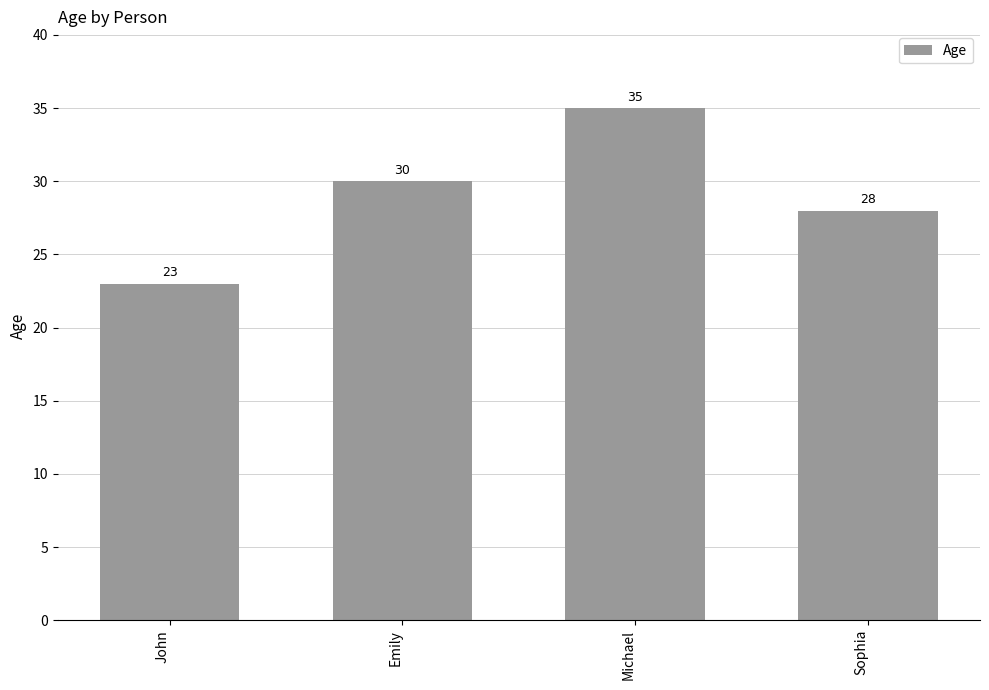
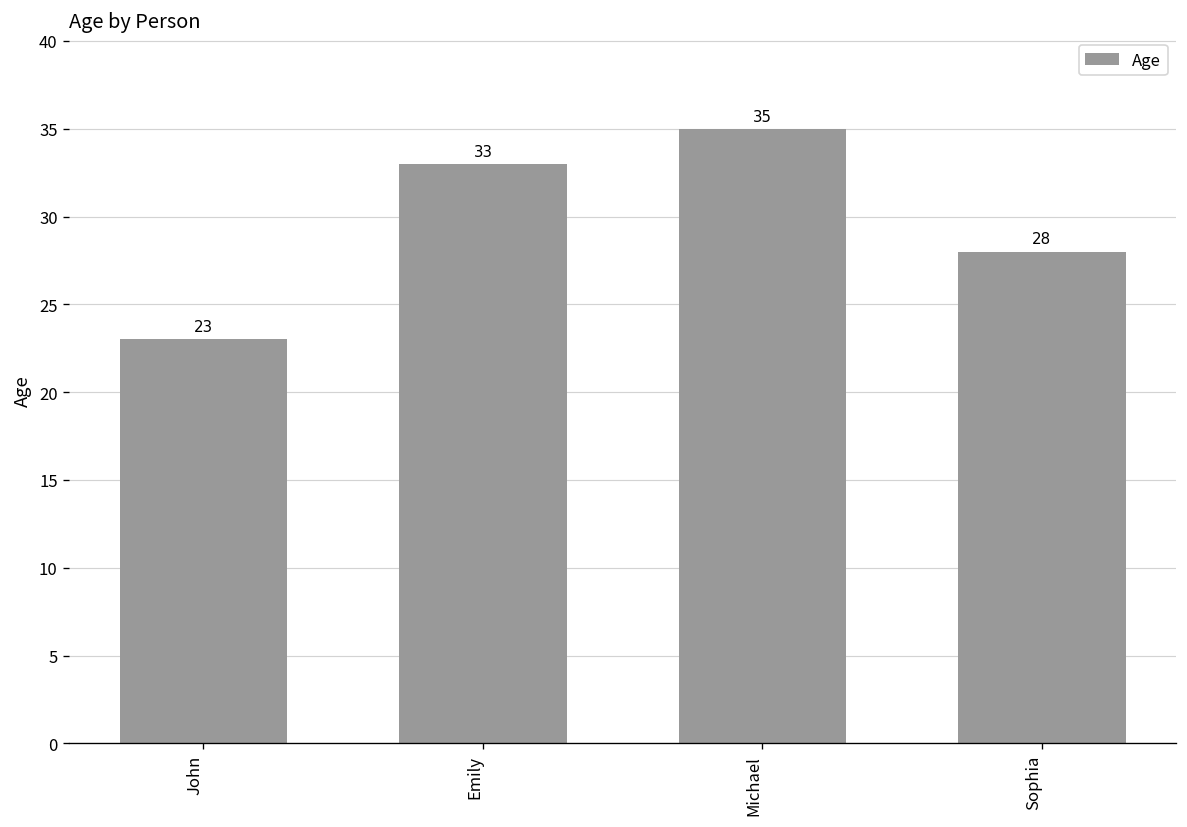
  {
    "John": 23,
-   "Emily": 30,
+   "Emily": 33,
    "Michael": 35,
    "Sophia": 28
  }
